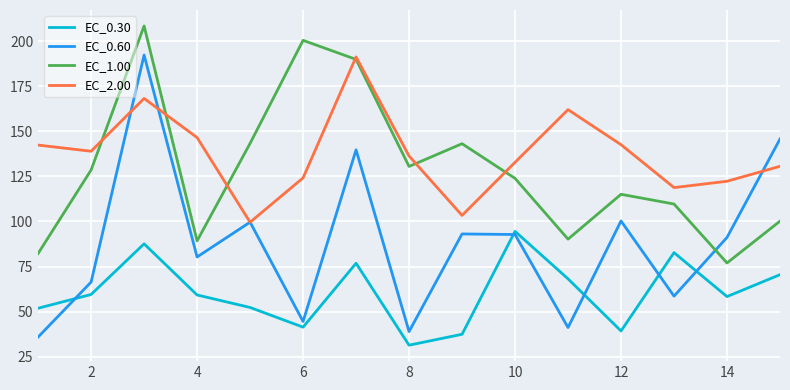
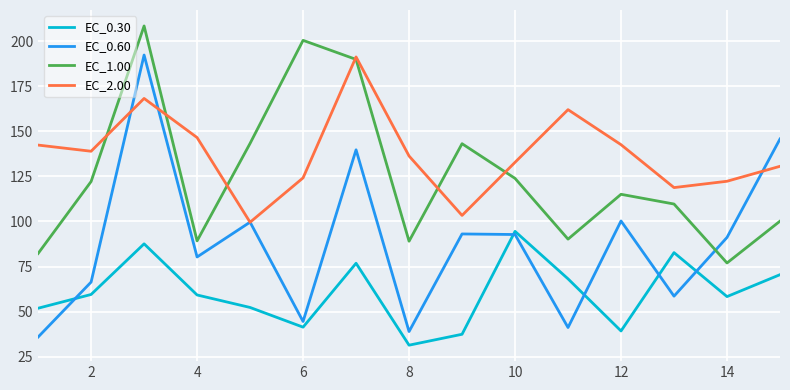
  {
    "EC_1.00": {
-     "2": 129,
+     "2": 122,
      "4": 89,
      "6": 201,
-     "8": 131,
+     "8": 89,
      "10": 124,
      "12": 115,
      "14": 77
    },
    "EC_2.00": {
      "2": 139,
      "4": 147,
      "6": 124,
      "8": 136,
      "10": 133,
      "12": 143,
      "14": 122
    }
  }
